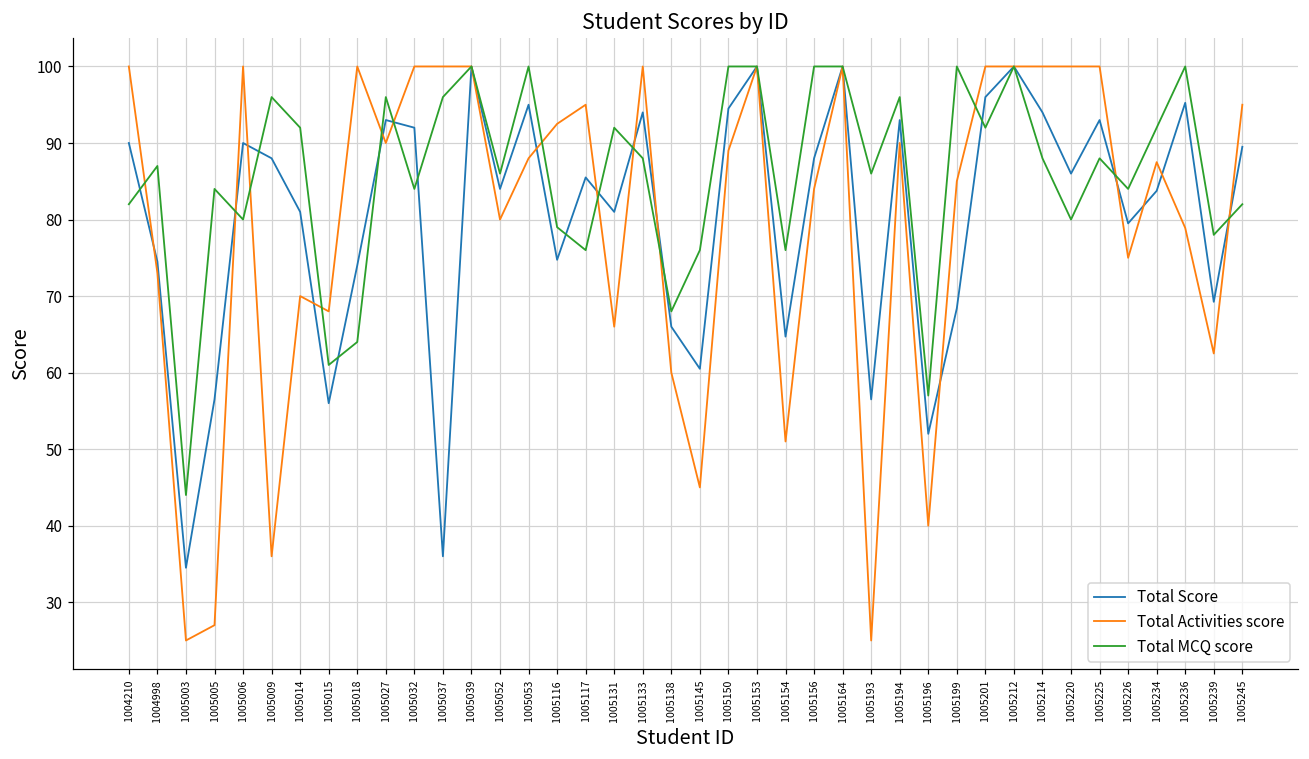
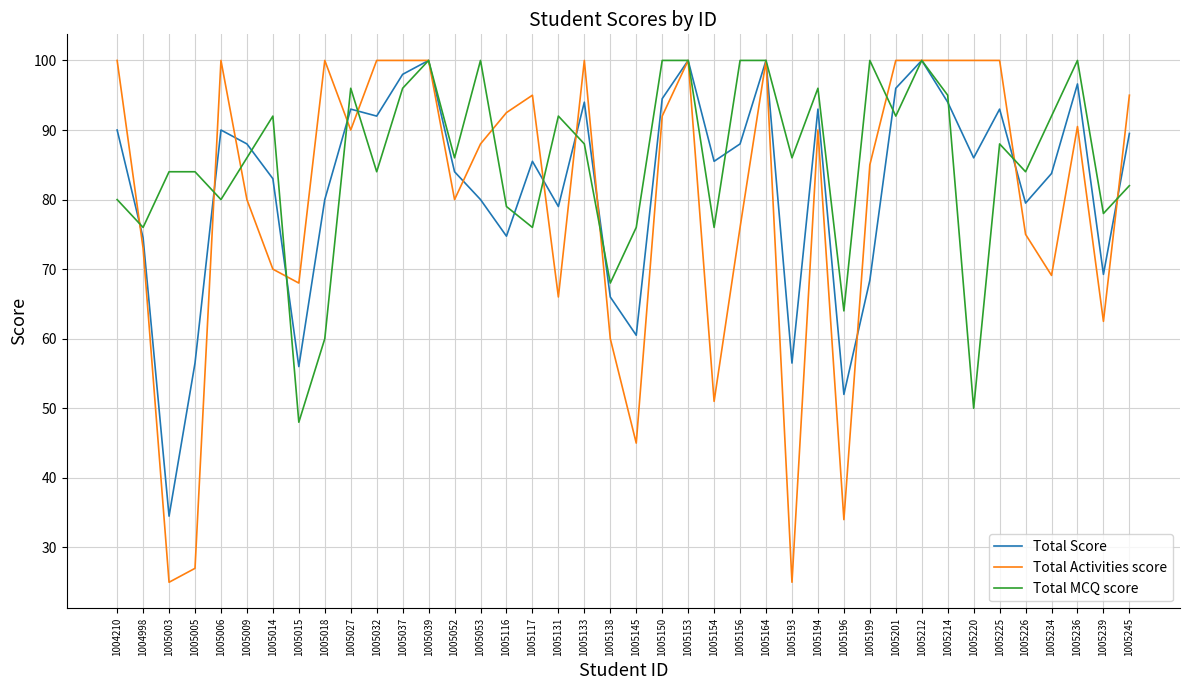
  {
    "Total Score": {
      "1004210": 90,
      "1004998": 75,
      "1005003": 35,
      "1005005": 57,
      "1005006": 90,
      "1005009": 88,
-     "1005014": 81,
+     "1005014": 83,
      "1005015": 56,
-     "1005018": 74,
+     "1005018": 80,
      "1005027": 93,
      "1005032": 92,
-     "1005037": 36,
+     "1005037": 98,
      "1005052": 84,
-     "1005053": 95,
+     "1005053": 80,
      "1005116": 75,
      "1005117": 86,
-     "1005131": 81,
+     "1005131": 79,
      "1005133": 94,
      "1005138": 66,
      "1005145": 61,
      "1005150": 95,
-     "1005154": 65,
+     "1005154": 86,
      "1005156": 88,
      "1005193": 57,
      "1005194": 93,
      "1005196": 52,
      "1005199": 68,
      "1005201": 96,
      "1005214": 94,
      "1005220": 86,
      "1005225": 93,
      "1005226": 80,
      "1005234": 84,
-     "1005236": 95,
+     "1005236": 97,
      "1005239": 69,
      "1005245": 90
    },
    "Total Activities score": {
      "1004210": 100,
      "1004998": 73,
      "1005003": 25,
      "1005005": 27,
      "1005006": 100,
-     "1005009": 36,
+     "1005009": 80,
      "1005014": 70,
      "1005015": 68,
      "1005018": 100,
      "1005027": 90,
      "1005032": 100,
      "1005037": 100,
      "1005052": 80,
      "1005053": 88,
      "1005116": 93,
      "1005117": 95,
      "1005131": 66,
      "1005133": 100,
      "1005138": 60,
      "1005145": 45,
-     "1005150": 89,
+     "1005150": 92,
      "1005154": 51,
-     "1005156": 84,
+     "1005156": 76,
      "1005193": 25,
      "1005194": 90,
-     "1005196": 40,
+     "1005196": 34,
      "1005199": 85,
      "1005201": 100,
      "1005214": 100,
      "1005220": 100,
      "1005225": 100,
      "1005226": 75,
-     "1005234": 88,
-     "1005236": 79,
+     "1005234": 69,
+     "1005236": 91,
      "1005239": 63,
      "1005245": 95
    },
    "Total MCQ score": {
-     "1004210": 82,
-     "1004998": 87,
-     "1005003": 44,
+     "1004210": 80,
+     "1004998": 76,
+     "1005003": 84,
      "1005005": 84,
      "1005006": 80,
-     "1005009": 96,
+     "1005009": 86,
      "1005014": 92,
-     "1005015": 61,
-     "1005018": 64,
+     "1005015": 48,
+     "1005018": 60,
      "1005027": 96,
      "1005032": 84,
      "1005037": 96,
      "1005052": 86,
      "1005053": 100,
      "1005116": 79,
      "1005117": 76,
      "1005131": 92,
      "1005133": 88,
      "1005138": 68,
      "1005145": 76,
      "1005150": 100,
      "1005154": 76,
      "1005156": 100,
      "1005193": 86,
      "1005194": 96,
-     "1005196": 57,
+     "1005196": 64,
      "1005199": 100,
      "1005201": 92,
-     "1005214": 88,
-     "1005220": 80,
+     "1005214": 95,
+     "1005220": 50,
      "1005225": 88,
      "1005226": 84,
      "1005234": 92,
      "1005236": 100,
      "1005239": 78,
      "1005245": 82
    }
  }
